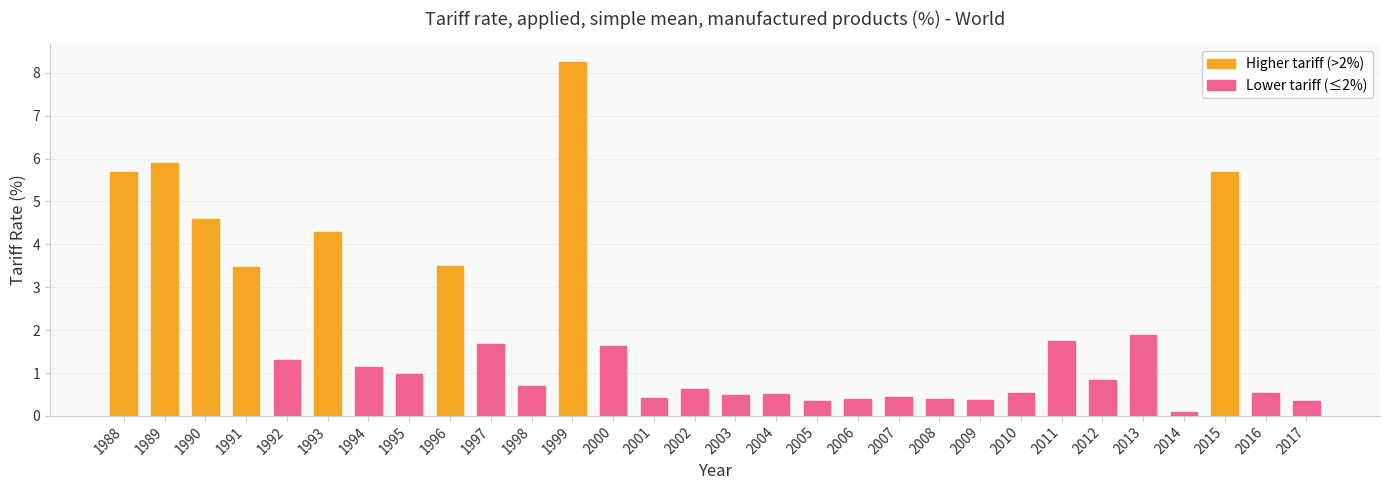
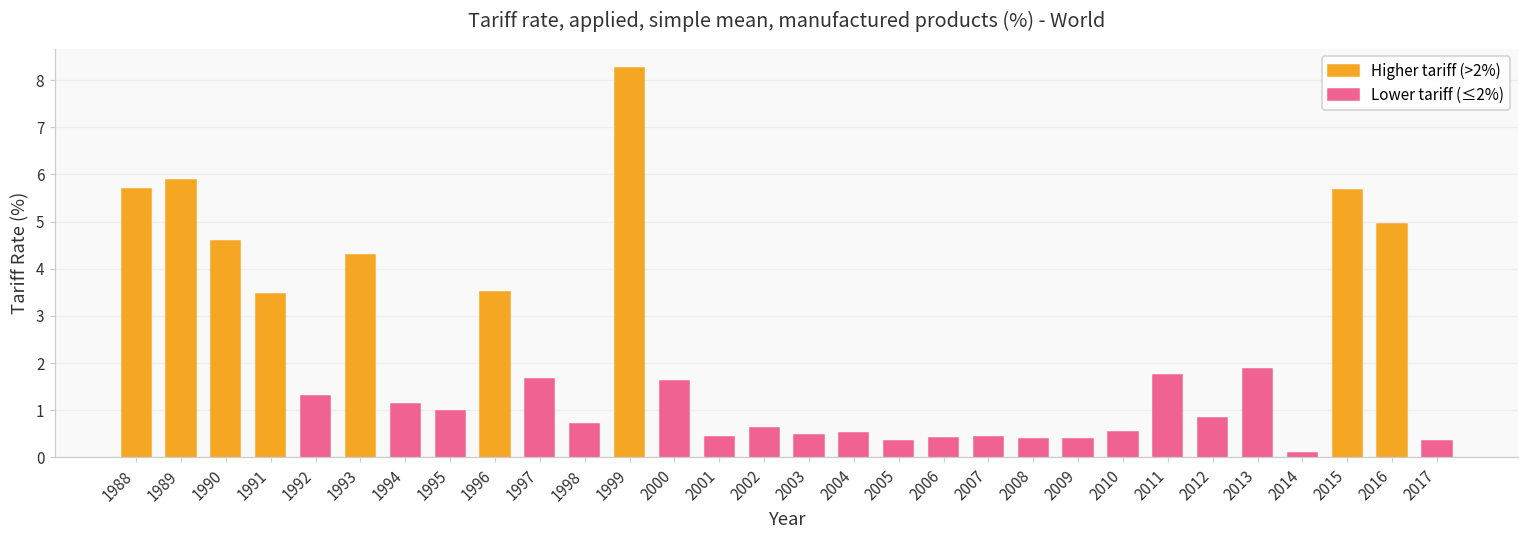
  {
    "1988": 5.7,
    "1989": 5.9,
    "1990": 4.6,
    "1991": 3.5,
    "1992": 1.3,
    "1993": 4.3,
    "1994": 1.1,
    "1995": 1.0,
    "1996": 3.5,
    "1997": 1.7,
    "1998": 0.7,
    "1999": 8.3,
    "2000": 1.6,
    "2001": 0.4,
    "2002": 0.6,
    "2003": 0.5,
    "2004": 0.5,
    "2005": 0.4,
    "2006": 0.4,
    "2007": 0.4,
    "2008": 0.4,
    "2009": 0.4,
    "2010": 0.5,
    "2011": 1.8,
    "2012": 0.8,
    "2013": 1.9,
    "2014": 0.1,
    "2015": 5.7,
-   "2016": 0.5,
+   "2016": 5.0,
    "2017": 0.4
  }
